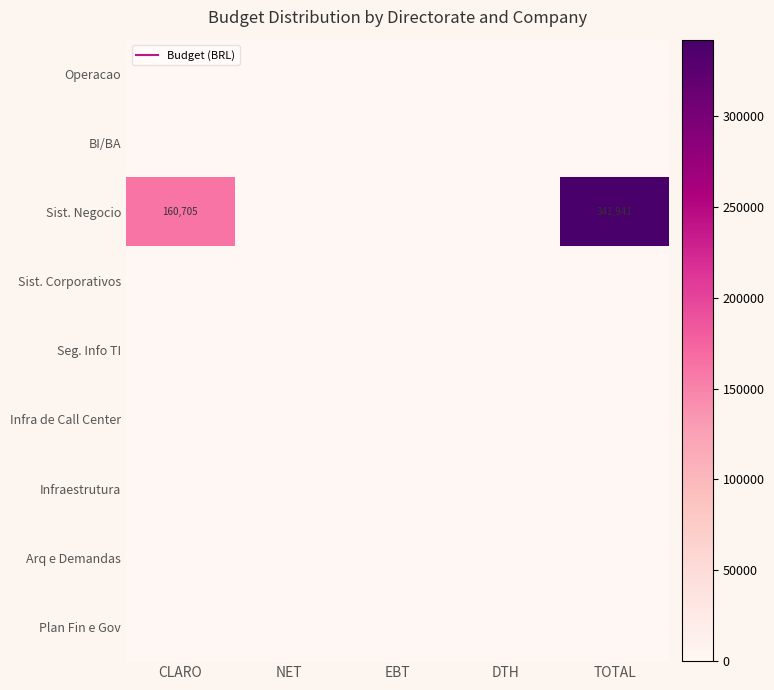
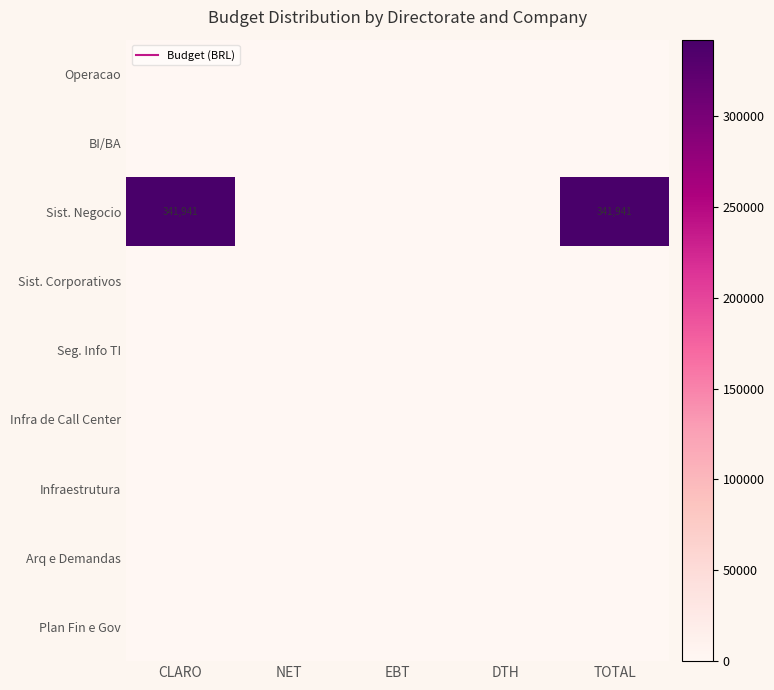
  {
    "Sist. Negocio": {
-     "CLARO": "160,705",
+     "CLARO": "341,941",
      "TOTAL": "341,941"
    }
  }
